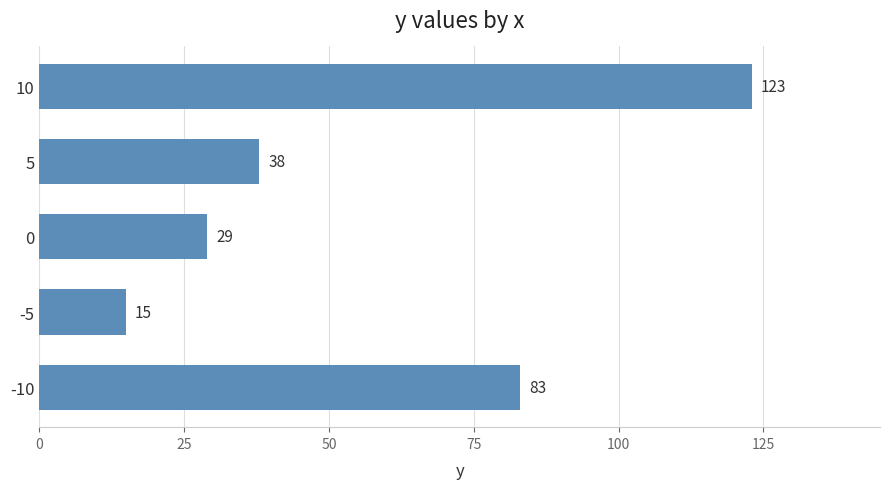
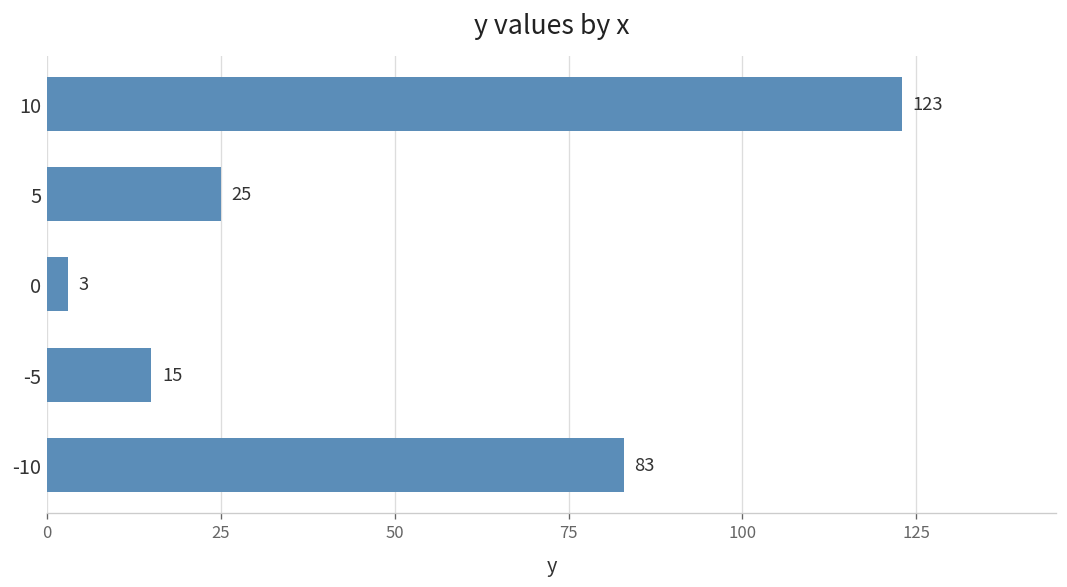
  {
    "10": 123,
-   "5": 38,
-   "0": 29,
+   "5": 25,
+   "0": 3,
    "-5": 15,
    "-10": 83
  }
